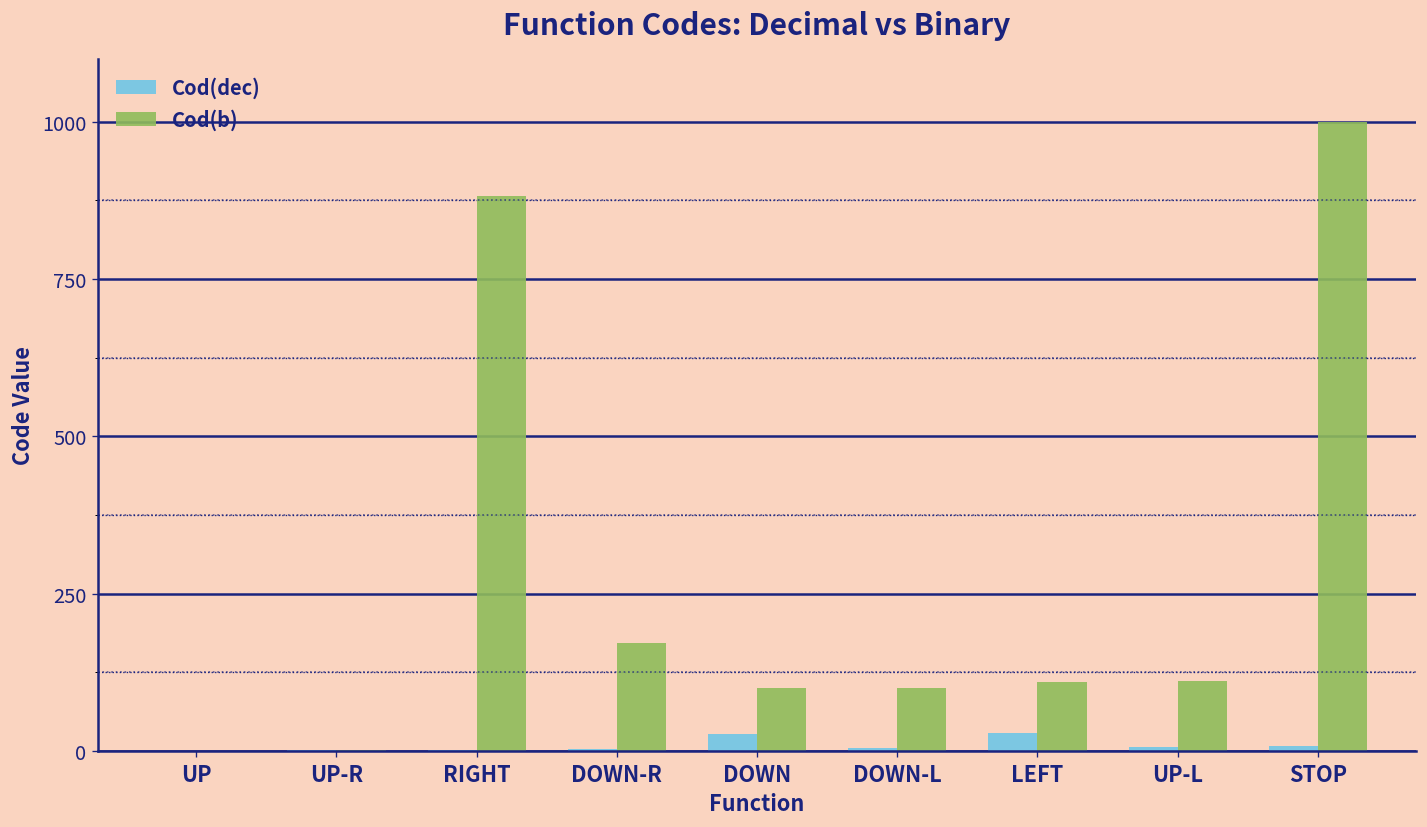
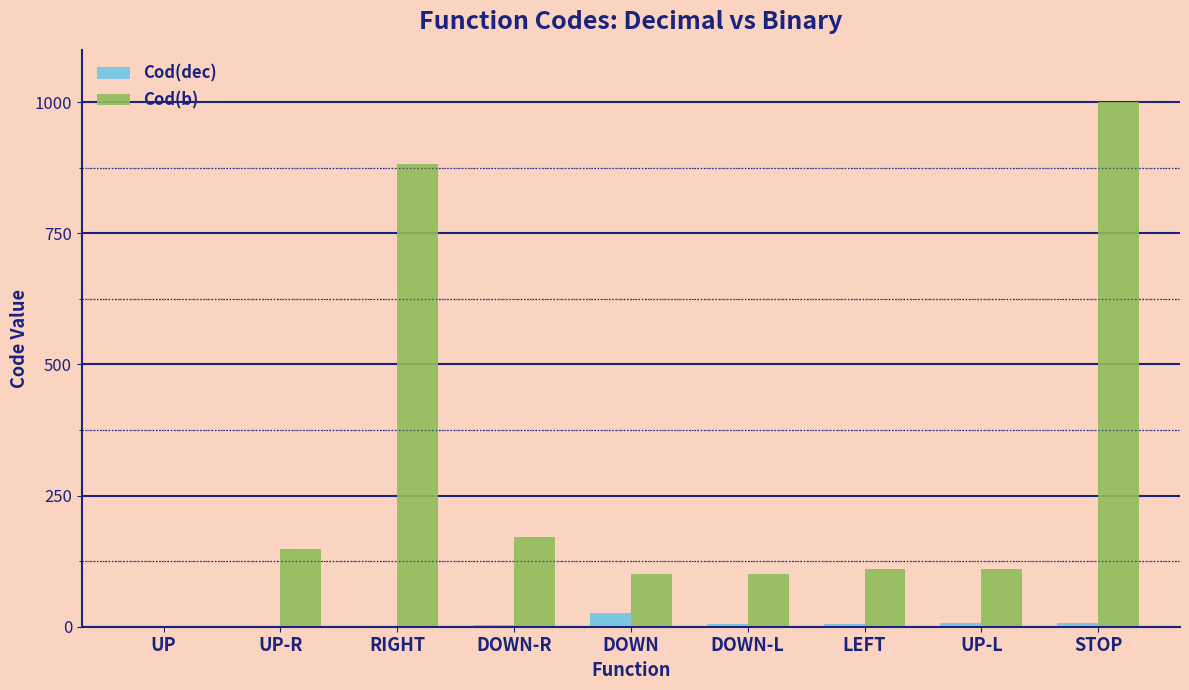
  {
    "Cod(dec)": {
      "UP": 0,
      "DOWN": 30,
      "DOWN-L": 10,
-     "LEFT": 30,
+     "LEFT": 10,
      "UP-L": 10,
      "STOP": 10
    },
    "Cod(b)": {
      "UP": 0,
-     "UP-R": 0,
+     "UP-R": 150,
      "RIGHT": 880,
      "DOWN-R": 170,
      "DOWN": 100,
      "DOWN-L": 100,
      "LEFT": 110,
      "UP-L": 110,
      "STOP": 1000
    }
  }
